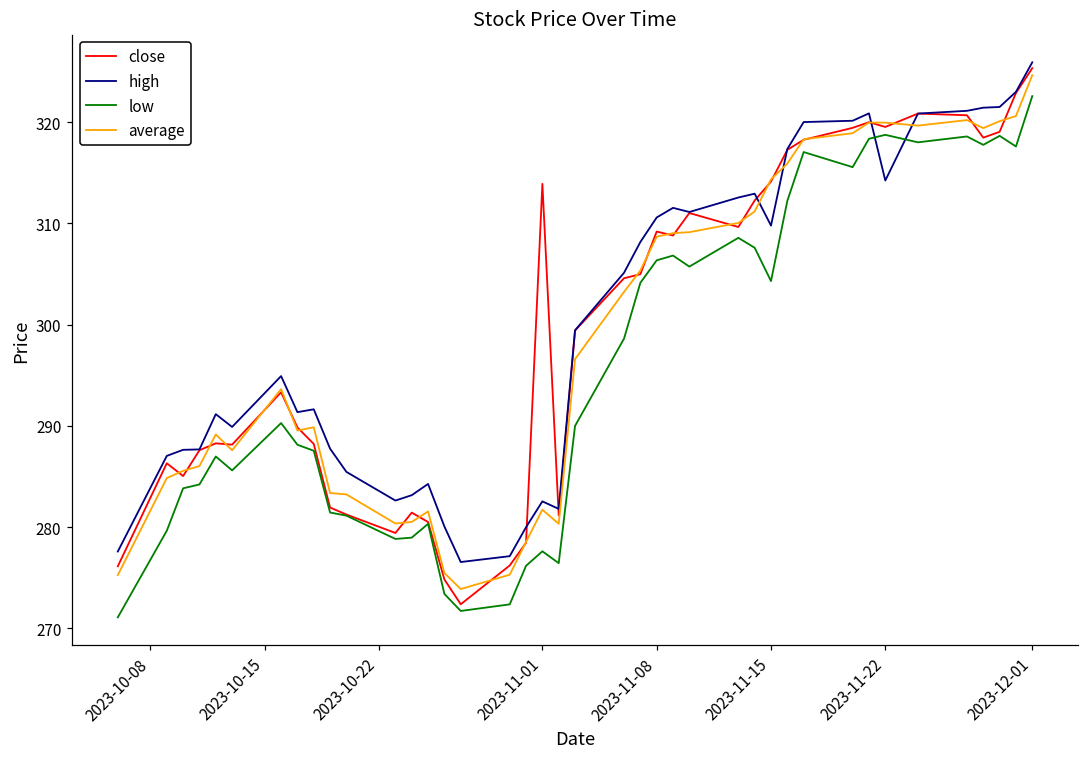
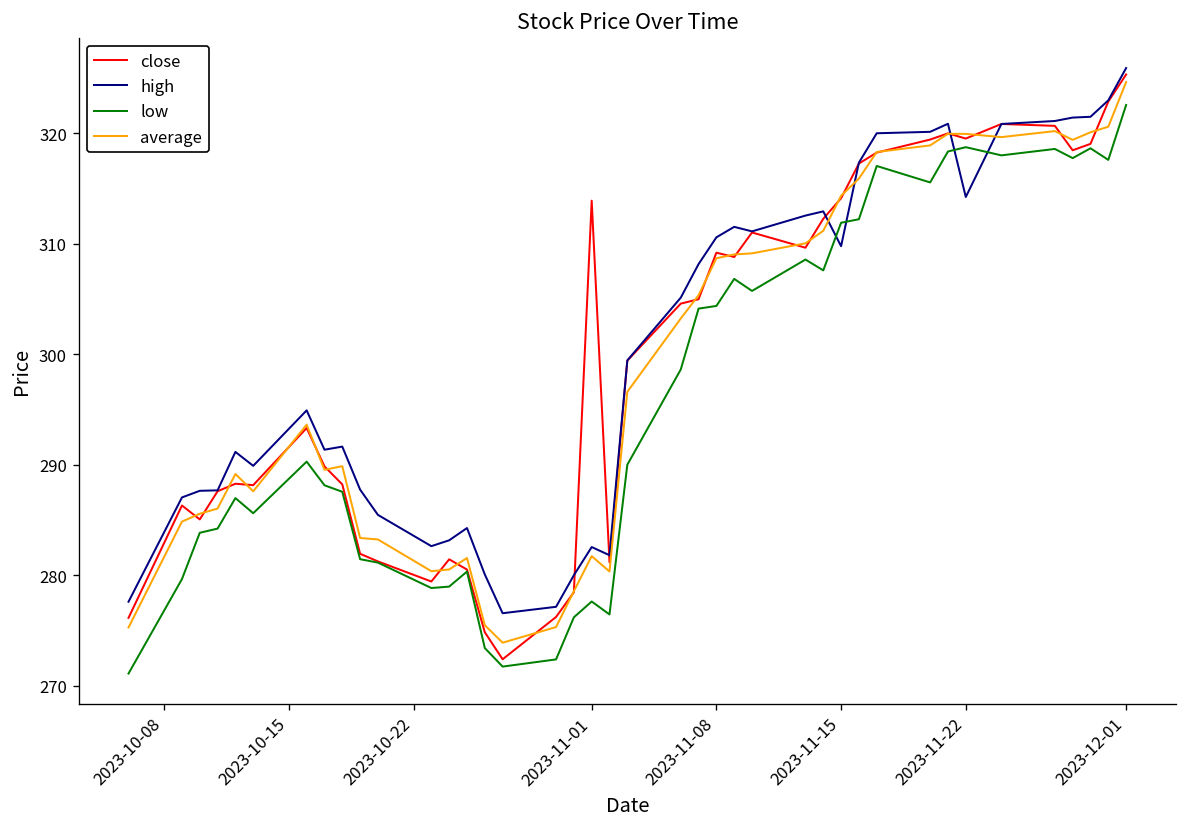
  {
    "close": {
      "2023-11-01": 314,
      "2023-11-08": 309,
      "2023-11-22": 320,
      "2023-12-01": 325
    },
    "high": {
      "2023-11-01": 283,
      "2023-11-08": 311,
      "2023-11-15": 310,
      "2023-11-22": 314,
      "2023-12-01": 326
    },
    "low": {
      "2023-11-01": 278,
-     "2023-11-08": 306,
-     "2023-11-15": 304,
+     "2023-11-08": 304,
+     "2023-11-15": 312,
      "2023-11-22": 319,
      "2023-12-01": 323
    },
    "average": {
      "2023-11-01": 282,
      "2023-11-08": 309,
      "2023-11-22": 320,
      "2023-12-01": 325
    }
  }
